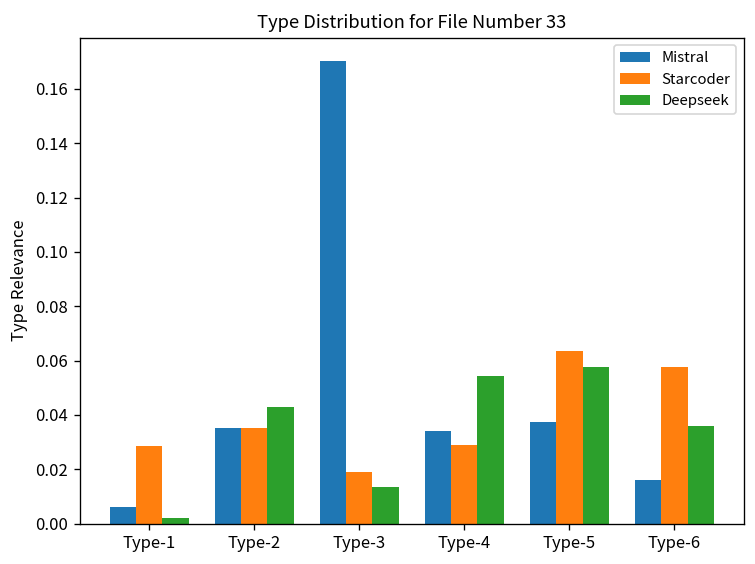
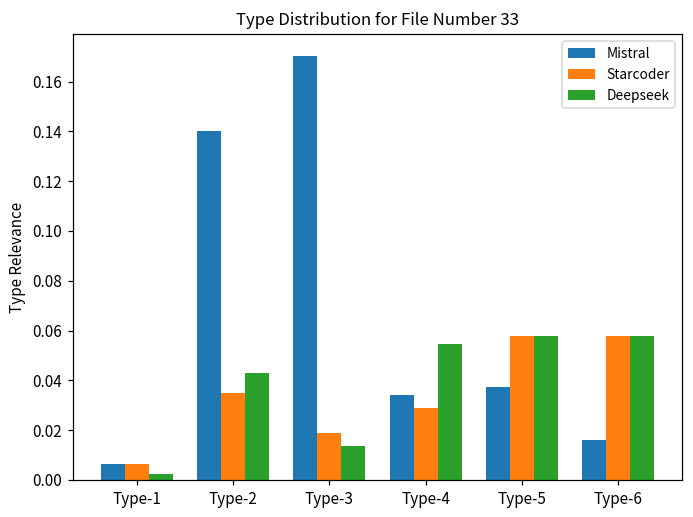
  {
    "Mistral": {
      "Type-1": 0.006,
-     "Type-2": 0.035,
+     "Type-2": 0.140,
      "Type-3": 0.170,
      "Type-4": 0.034,
      "Type-5": 0.037,
      "Type-6": 0.016
    },
    "Starcoder": {
-     "Type-1": 0.028,
+     "Type-1": 0.006,
      "Type-2": 0.035,
      "Type-3": 0.019,
      "Type-4": 0.029,
-     "Type-5": 0.064,
+     "Type-5": 0.058,
      "Type-6": 0.058
    },
    "Deepseek": {
      "Type-1": 0.002,
      "Type-2": 0.043,
      "Type-3": 0.014,
      "Type-4": 0.055,
      "Type-5": 0.058,
-     "Type-6": 0.036
+     "Type-6": 0.058
    }
  }
